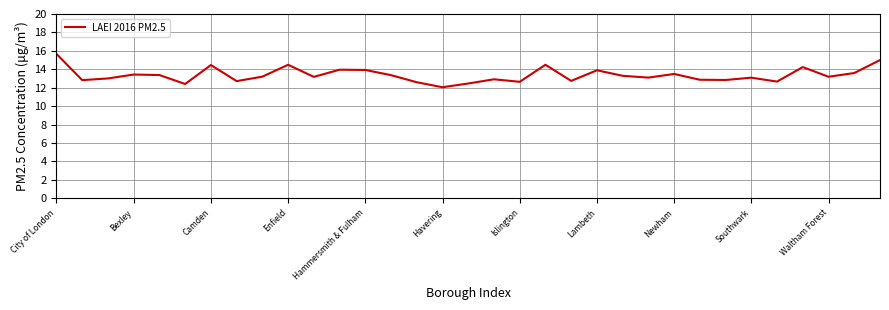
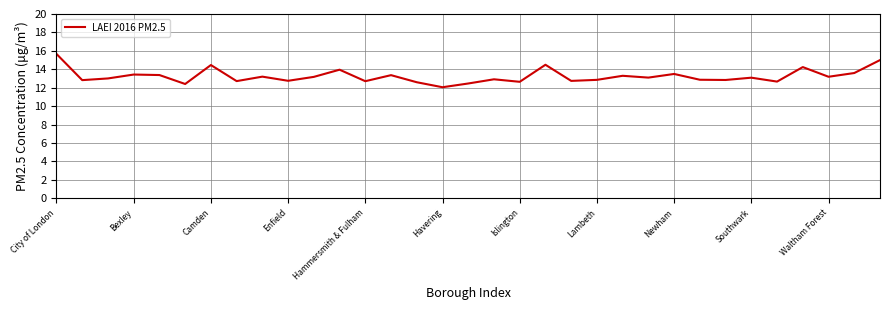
  {
    "City of London": 16,
    "Bexley": 13,
    "Camden": 14,
-   "Enfield": 14,
-   "Hammersmith & Fulham": 14,
+   "Enfield": 13,
+   "Hammersmith & Fulham": 13,
    "Havering": 12,
    "Islington": 13,
-   "Lambeth": 14,
+   "Lambeth": 13,
    "Newham": 13,
    "Southwark": 13,
    "Waltham Forest": 13
  }
